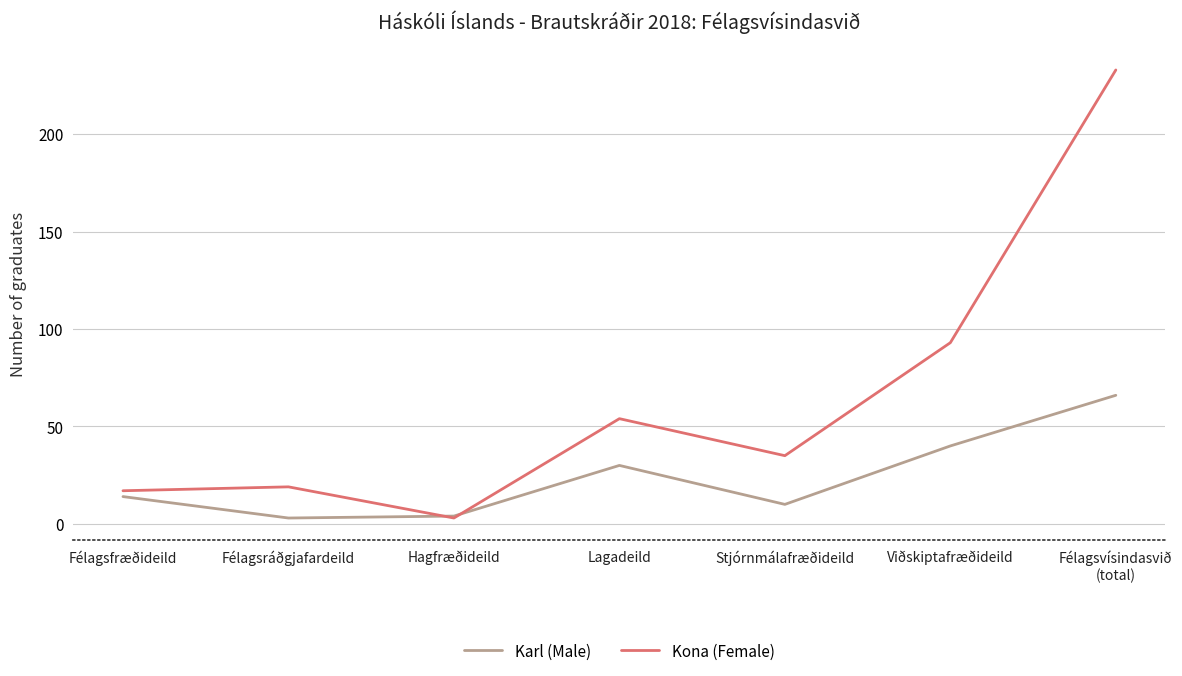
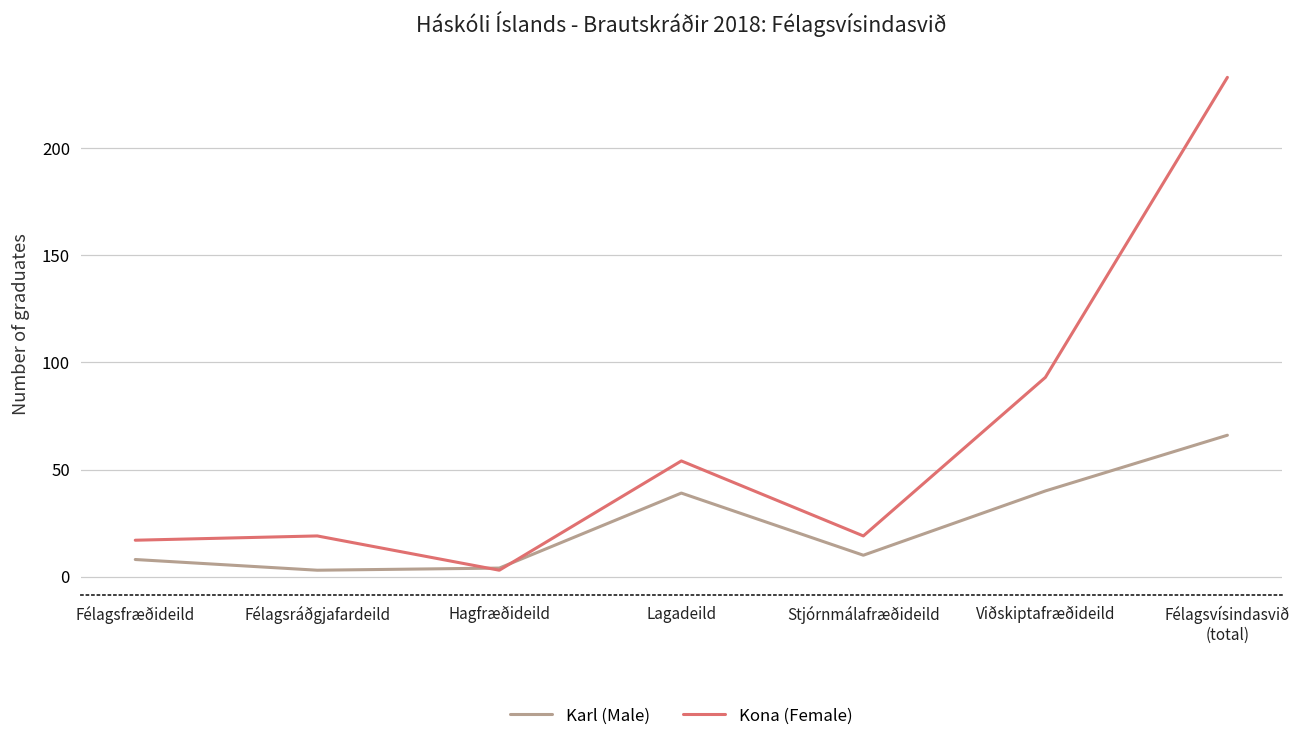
  {
    "Karl (Male)": {
-     "Félagsfræðideild": 14,
+     "Félagsfræðideild": 8,
      "Félagsráðgjafardeild": 3,
-     "Lagadeild": 30,
+     "Lagadeild": 39,
      "Stjórnmálafræðideild": 10,
      "Viðskiptafræðideild": 40,
      "Félagsvísindasvið (total)": 66
    },
    "Kona (Female)": {
      "Félagsfræðideild": 17,
      "Félagsráðgjafardeild": 19,
      "Lagadeild": 54,
-     "Stjórnmálafræðideild": 35,
+     "Stjórnmálafræðideild": 19,
      "Viðskiptafræðideild": 93,
      "Félagsvísindasvið (total)": 233
    }
  }
